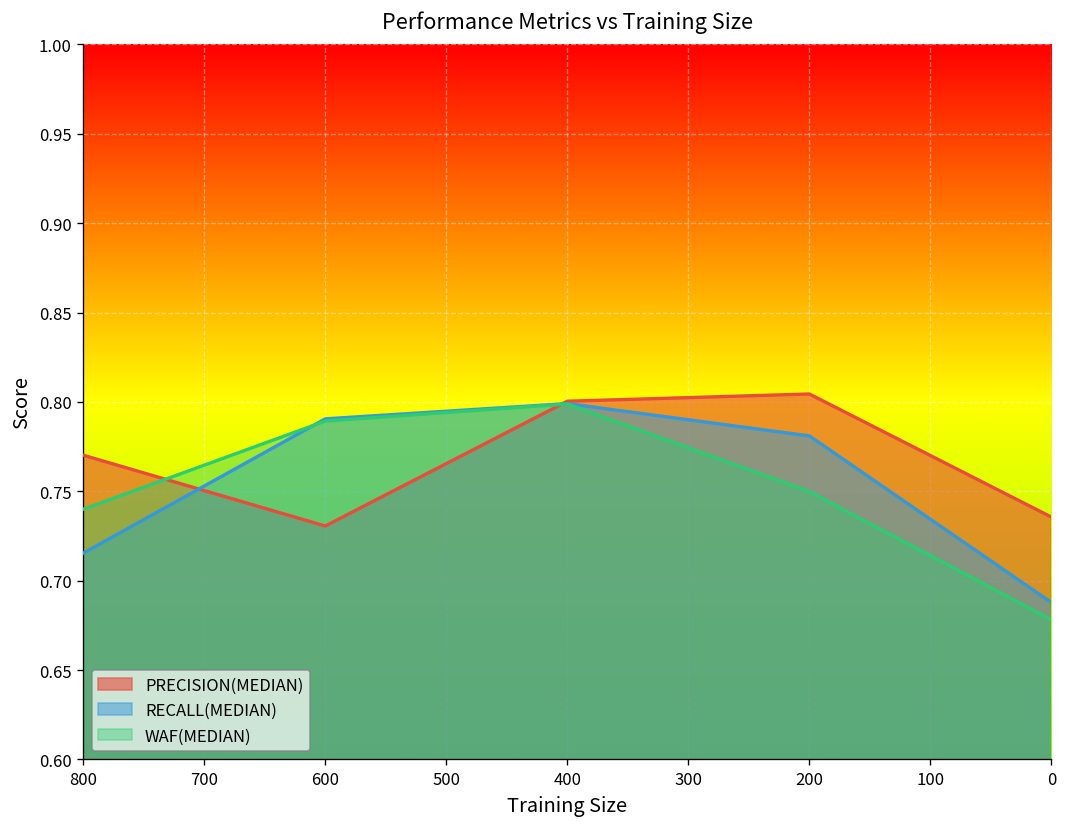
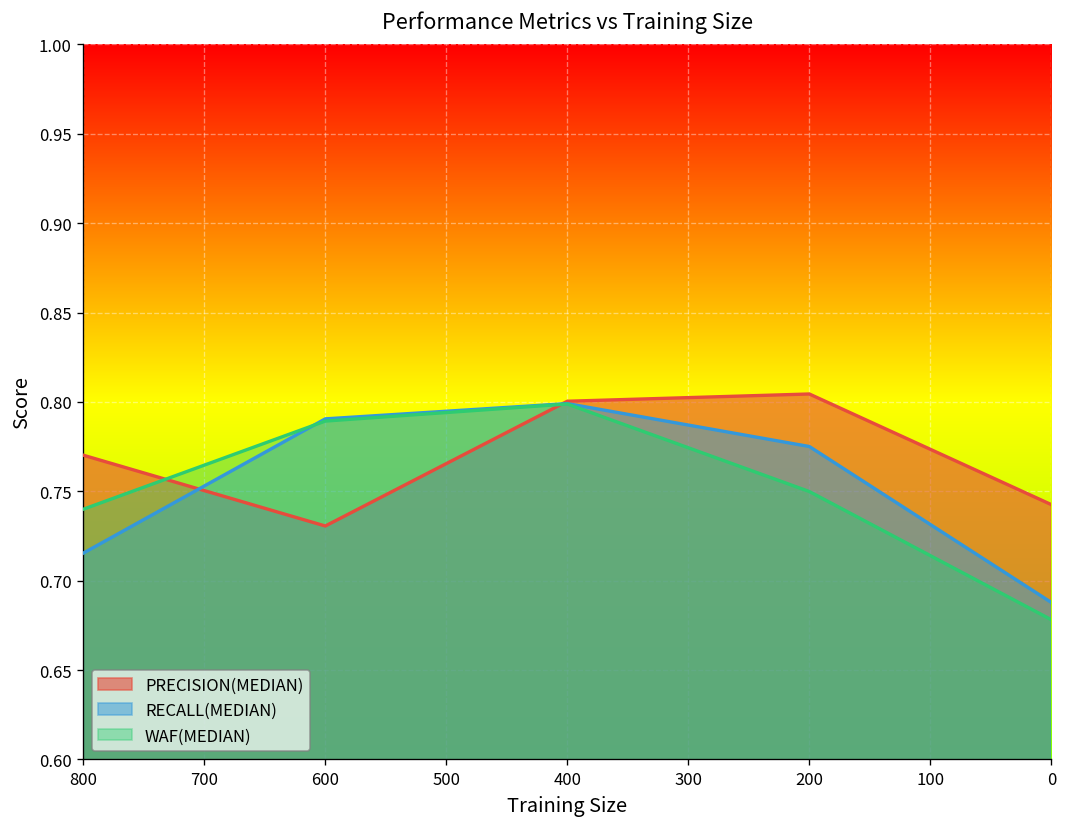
  {
    "PRECISION(MEDIAN)": {
      "800": 0.770,
      "600": 0.731,
      "200": 0.804,
-     "0": 0.736
+     "0": 0.743
    },
    "RECALL(MEDIAN)": {
      "800": 0.715,
-     "200": 0.781,
+     "200": 0.775,
      "0": 0.688
    },
    "WAF(MEDIAN)": {
      "800": 0.740,
      "200": 0.750,
      "0": 0.678
    }
  }
